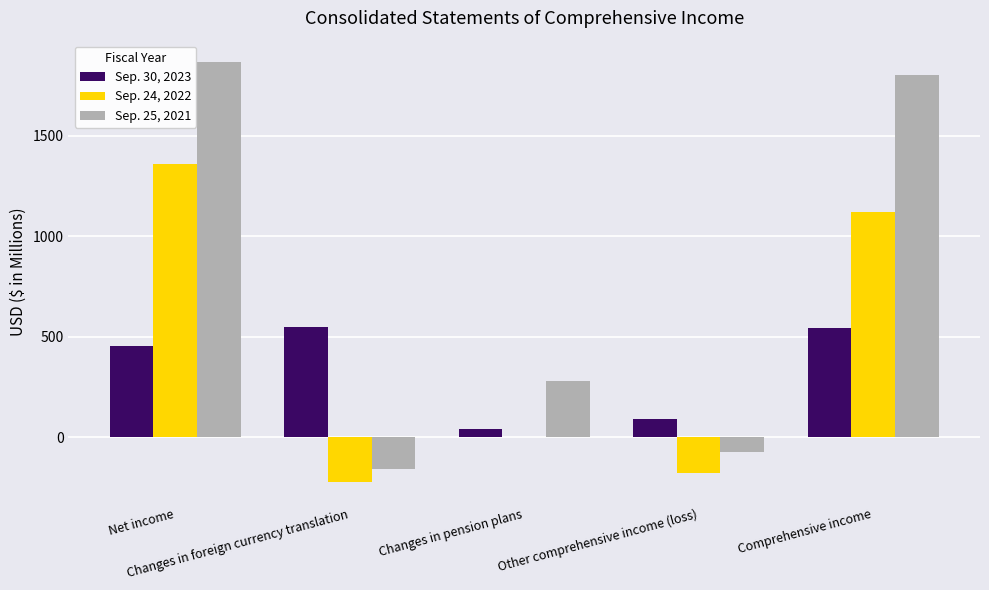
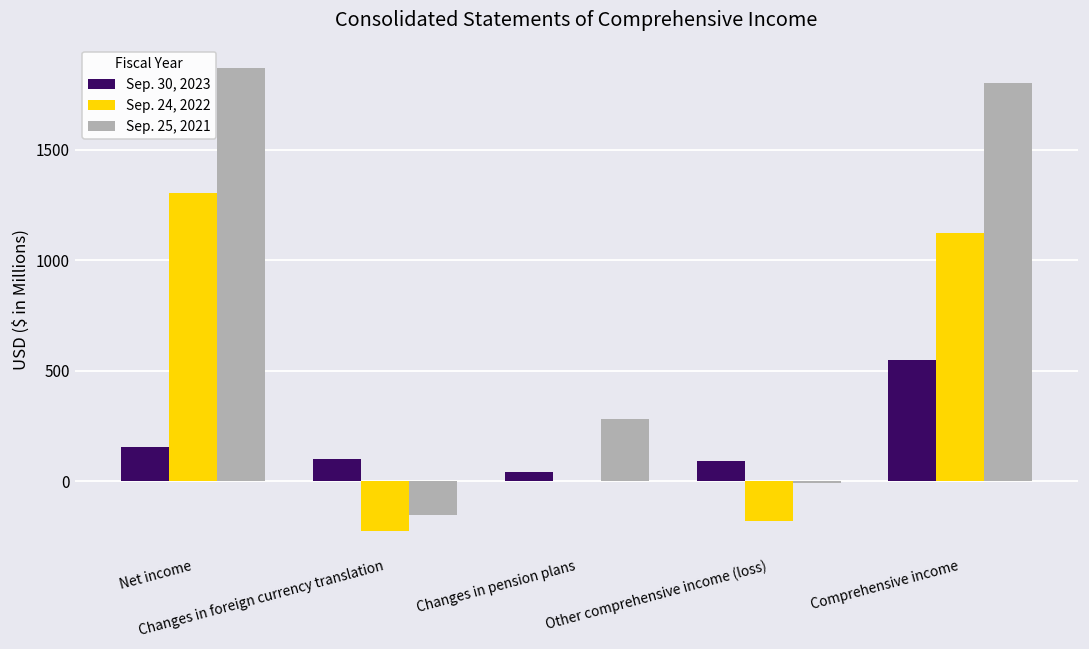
  {
    "Sep. 30, 2023": {
-     "Net income": 460,
-     "Changes in foreign currency translation": 550,
+     "Net income": 160,
+     "Changes in foreign currency translation": 100,
      "Changes in pension plans": 40,
      "Other comprehensive income (loss)": 90,
      "Comprehensive income": 550
    },
    "Sep. 24, 2022": {
-     "Net income": 1360,
+     "Net income": 1300,
      "Changes in foreign currency translation": -220,
      "Other comprehensive income (loss)": -180,
      "Comprehensive income": 1120
    },
    "Sep. 25, 2021": {
      "Net income": 1870,
      "Changes in foreign currency translation": -160,
      "Changes in pension plans": 280,
-     "Other comprehensive income (loss)": -70,
+     "Other comprehensive income (loss)": -10,
      "Comprehensive income": 1800
    }
  }
